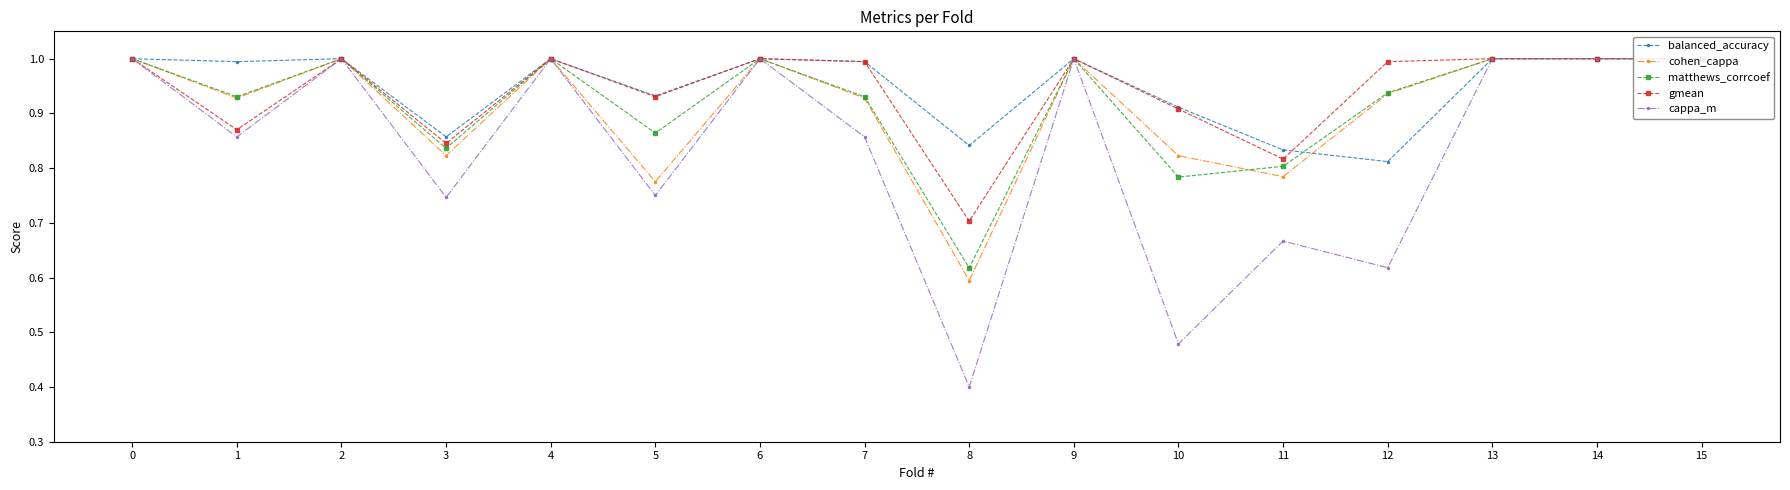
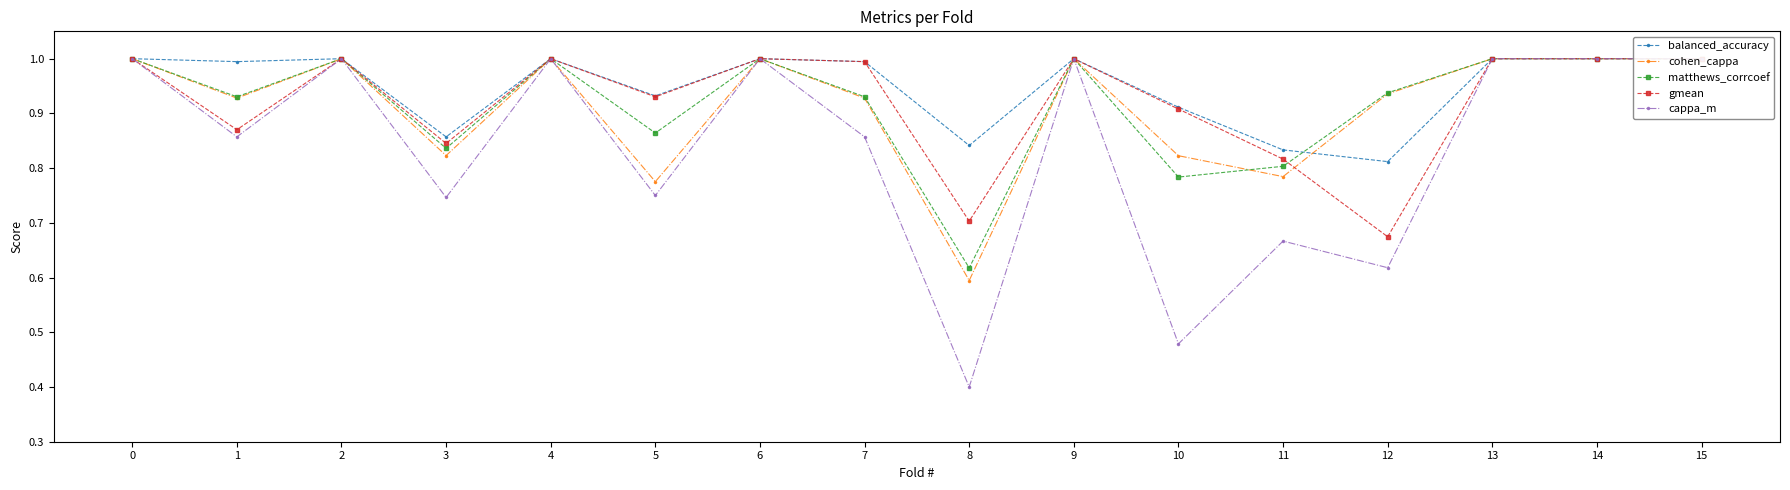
  {
    "balanced_accuracy": {
      "1": 0.99,
      "3": 0.86,
      "8": 0.84,
      "11": 0.83,
      "12": 0.81
    },
    "cohen_cappa": {
      "3": 0.82,
      "5": 0.78,
      "8": 0.59,
      "10": 0.82,
      "11": 0.78
    },
    "matthews_corrcoef": {
      "3": 0.84,
      "5": 0.86,
      "8": 0.62,
      "10": 0.78,
      "11": 0.80
    },
    "gmean": {
      "1": 0.87,
      "3": 0.85,
      "8": 0.70,
      "11": 0.82,
-     "12": 0.99
+     "12": 0.67
    },
    "cappa_m": {
      "1": 0.86,
      "3": 0.75,
      "5": 0.75,
      "7": 0.86,
      "8": 0.40,
      "10": 0.48,
      "11": 0.67,
      "12": 0.62
    }
  }
